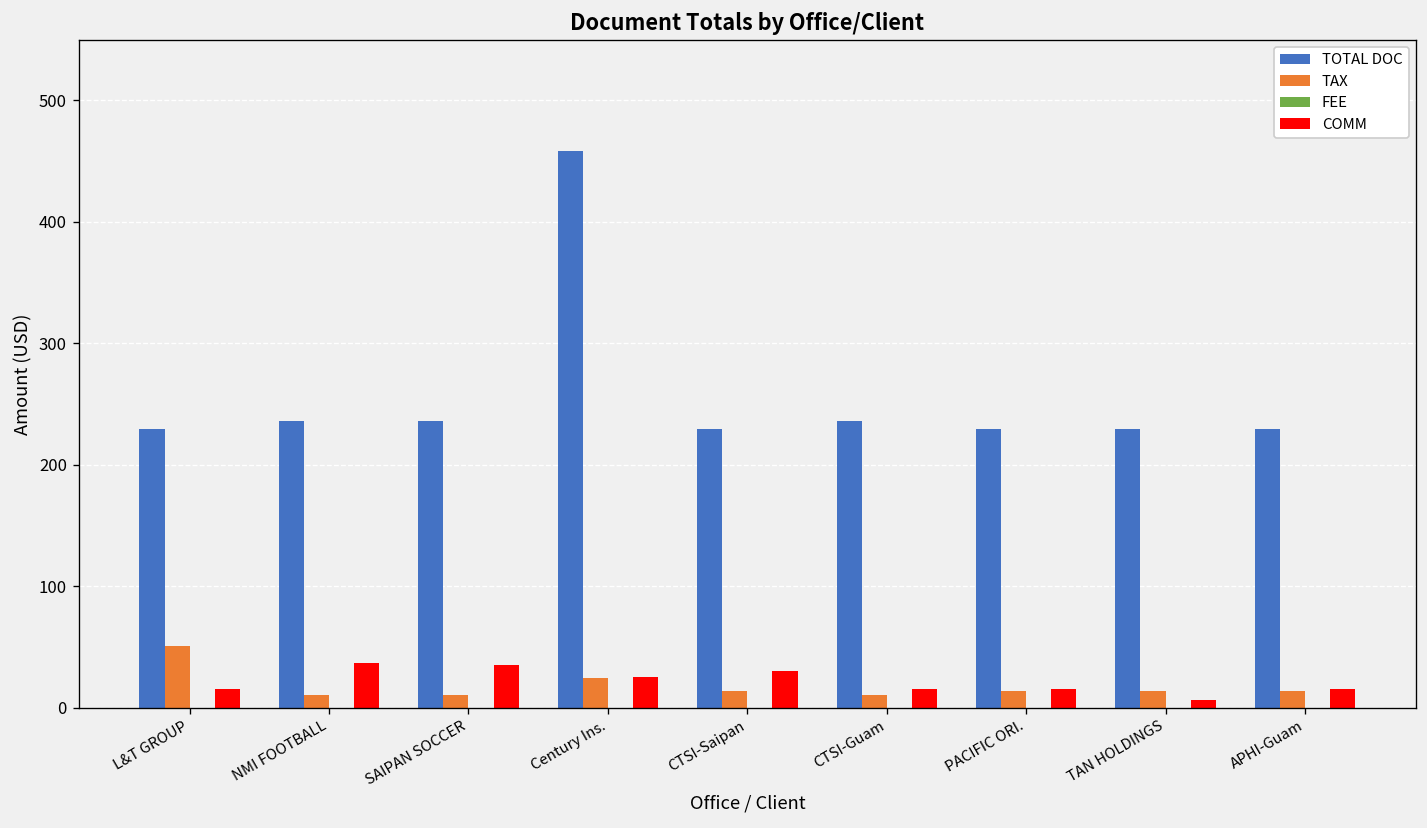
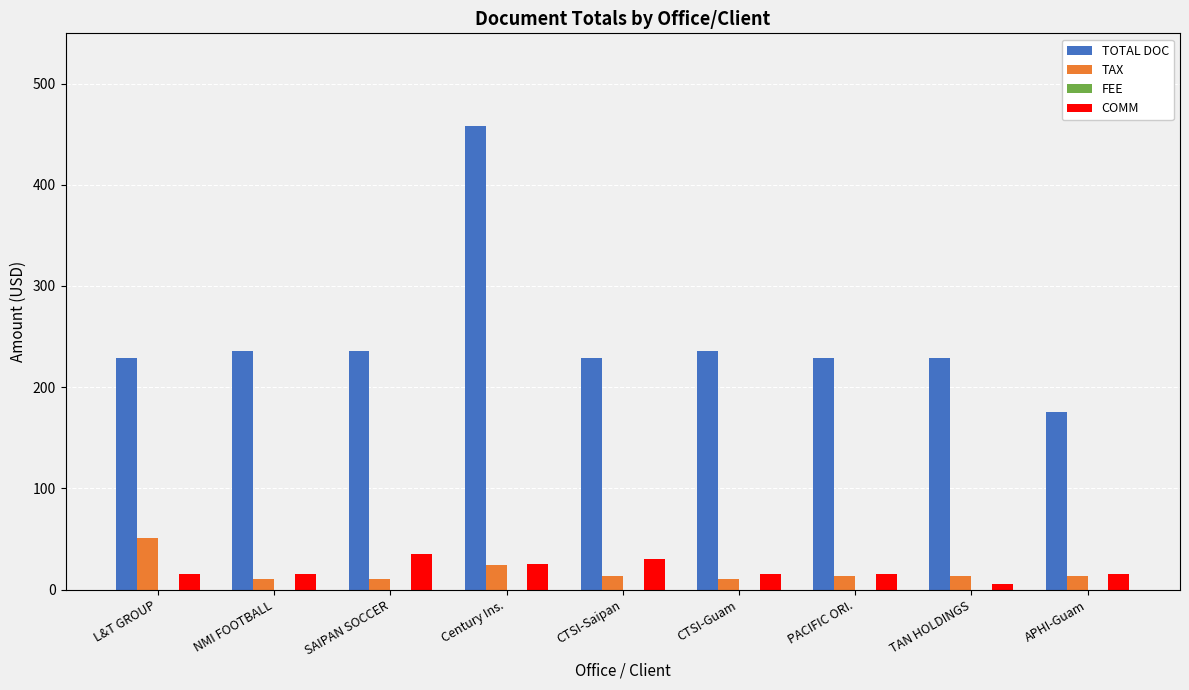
  {
    "TOTAL DOC": {
      "L&T GROUP": 229,
      "NMI FOOTBALL": 236,
      "SAIPAN SOCCER": 236,
      "Century Ins.": 458,
      "CTSI-Saipan": 229,
      "CTSI-Guam": 236,
      "PACIFIC ORI.": 229,
      "TAN HOLDINGS": 229,
-     "APHI-Guam": 229
+     "APHI-Guam": 175
    },
    "TAX": {
      "L&T GROUP": 51,
      "NMI FOOTBALL": 10,
      "SAIPAN SOCCER": 10,
      "Century Ins.": 24,
      "CTSI-Saipan": 14,
      "CTSI-Guam": 10,
      "PACIFIC ORI.": 14,
      "TAN HOLDINGS": 14,
      "APHI-Guam": 14
    },
    "FEE": {
      "L&T GROUP": 0,
      "NMI FOOTBALL": 0,
      "SAIPAN SOCCER": 0,
      "Century Ins.": 0,
      "CTSI-Saipan": 0,
      "CTSI-Guam": 0,
      "PACIFIC ORI.": 0,
      "TAN HOLDINGS": 0,
      "APHI-Guam": 0
    },
    "COMM": {
      "L&T GROUP": 15,
-     "NMI FOOTBALL": 37,
+     "NMI FOOTBALL": 15,
      "SAIPAN SOCCER": 35,
      "Century Ins.": 25,
      "CTSI-Saipan": 30,
      "CTSI-Guam": 15,
      "PACIFIC ORI.": 15,
      "TAN HOLDINGS": 6,
      "APHI-Guam": 15
    }
  }
